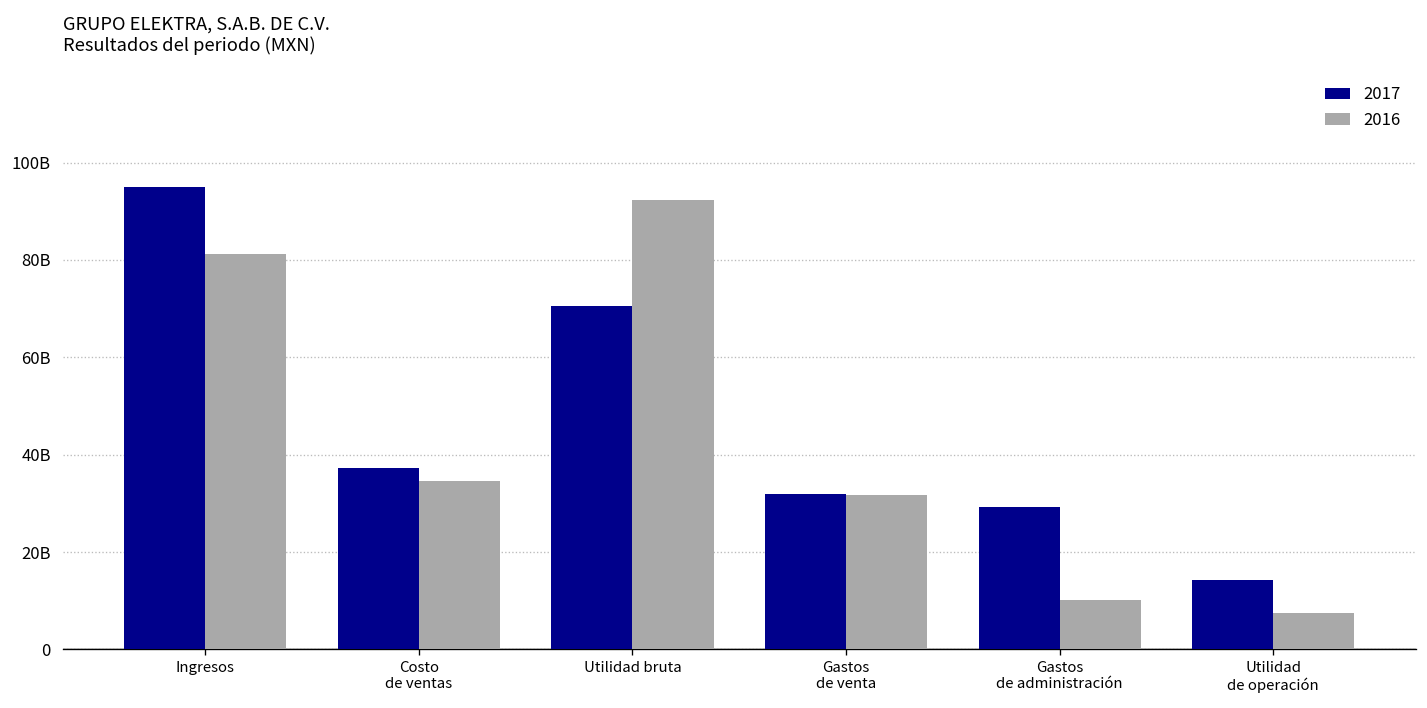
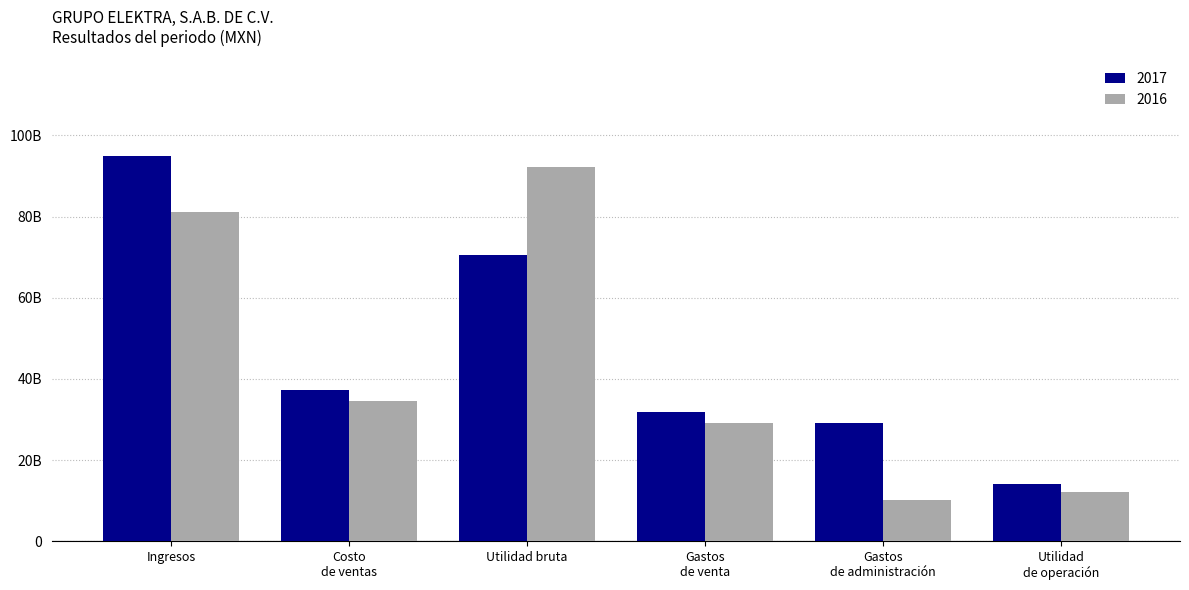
  {
    "2017": {
      "Ingresos": 95000000000,
      "Costo de ventas": 37000000000,
      "Utilidad bruta": 71000000000,
      "Gastos de venta": 32000000000,
      "Gastos de administración": 29000000000,
      "Utilidad de operación": 14000000000
    },
    "2016": {
      "Ingresos": 81000000000,
      "Costo de ventas": 35000000000,
      "Utilidad bruta": 92000000000,
-     "Gastos de venta": 32000000000,
+     "Gastos de venta": 29000000000,
      "Gastos de administración": 10000000000,
-     "Utilidad de operación": 7000000000
+     "Utilidad de operación": 12000000000
    }
  }
